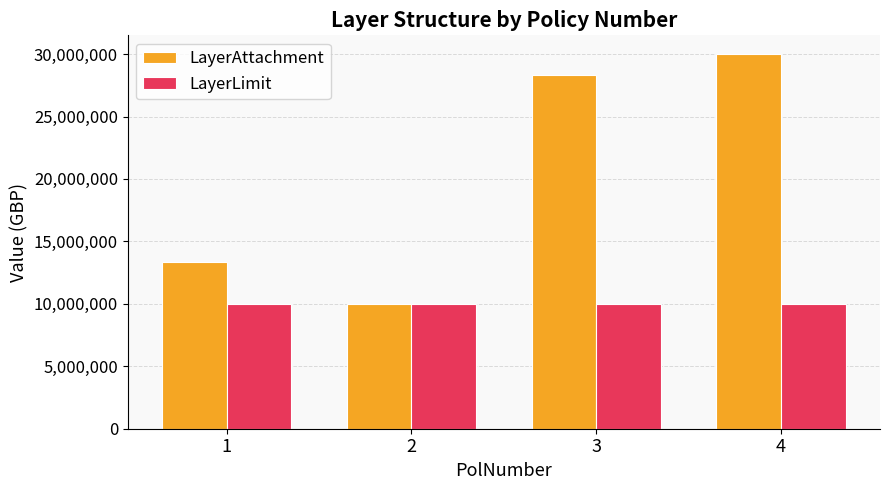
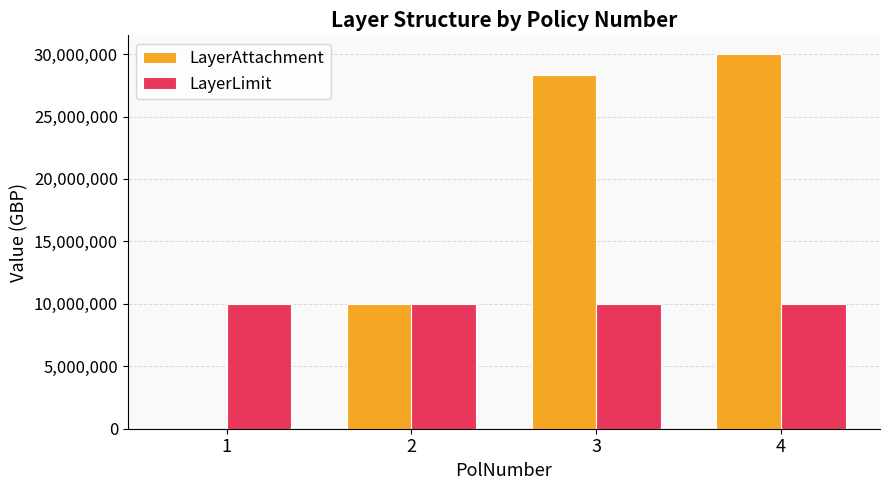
  {
    "LayerAttachment": {
-     "1": "13,400,000",
+     "1": "0",
      "2": "10,000,000",
      "3": "28,300,000",
      "4": "30,000,000"
    },
    "LayerLimit": {
      "1": "10,000,000",
      "2": "10,000,000",
      "3": "10,000,000",
      "4": "10,000,000"
    }
  }
